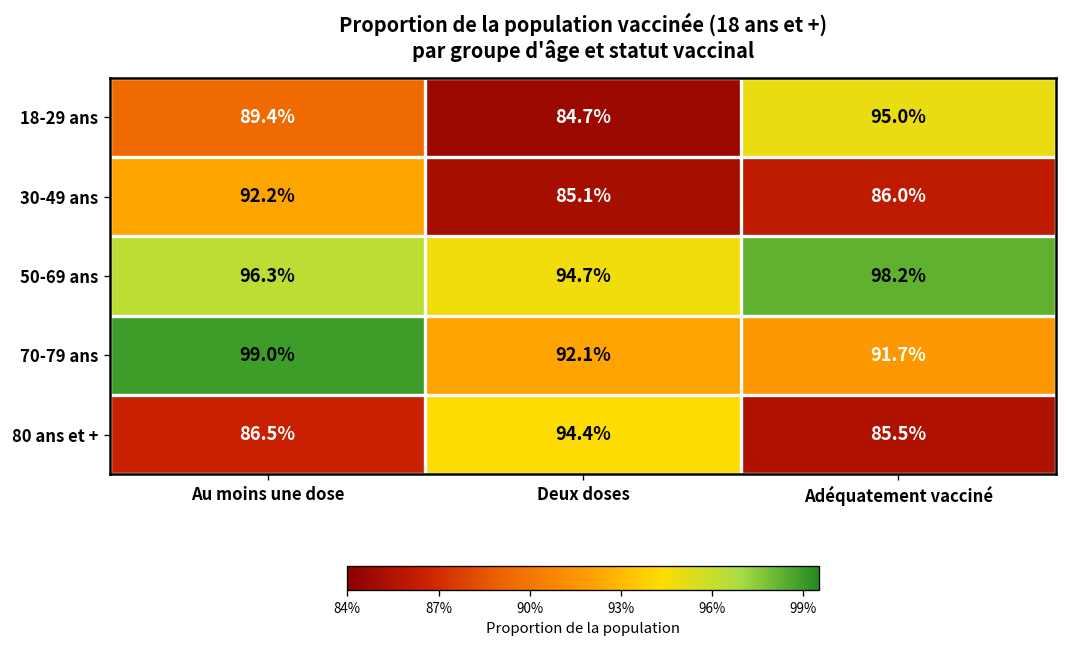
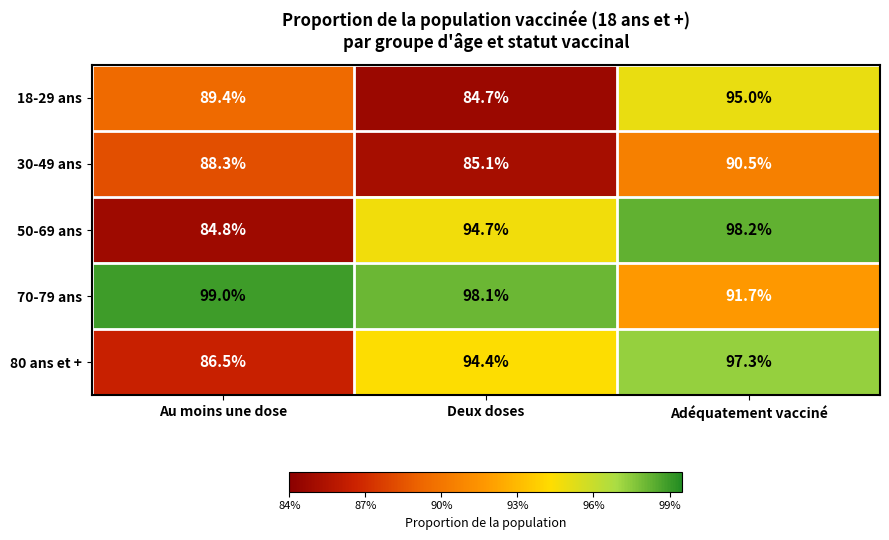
  {
    "18-29 ans": {
      "Au moins une dose": "89.4%",
      "Deux doses": "84.7%",
      "Adéquatement vacciné": "95.0%"
    },
    "30-49 ans": {
-     "Au moins une dose": "92.2%",
+     "Au moins une dose": "88.3%",
      "Deux doses": "85.1%",
-     "Adéquatement vacciné": "86.0%"
+     "Adéquatement vacciné": "90.5%"
    },
    "50-69 ans": {
-     "Au moins une dose": "96.3%",
+     "Au moins une dose": "84.8%",
      "Deux doses": "94.7%",
      "Adéquatement vacciné": "98.2%"
    },
    "70-79 ans": {
      "Au moins une dose": "99.0%",
-     "Deux doses": "92.1%",
+     "Deux doses": "98.1%",
      "Adéquatement vacciné": "91.7%"
    },
    "80 ans et +": {
      "Au moins une dose": "86.5%",
      "Deux doses": "94.4%",
-     "Adéquatement vacciné": "85.5%"
+     "Adéquatement vacciné": "97.3%"
    }
  }
